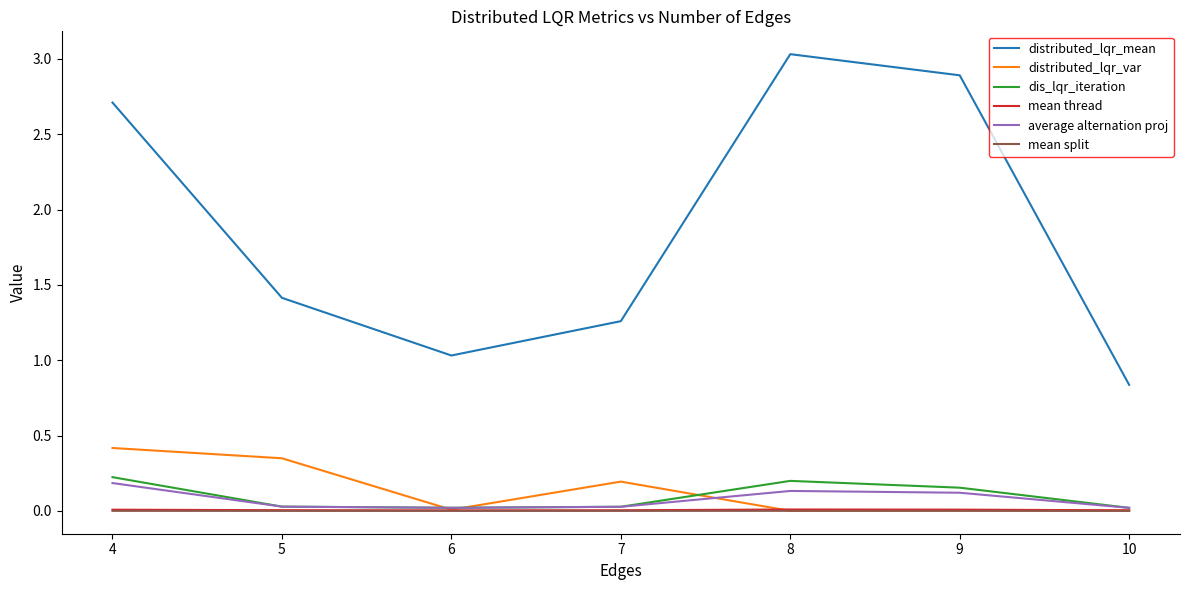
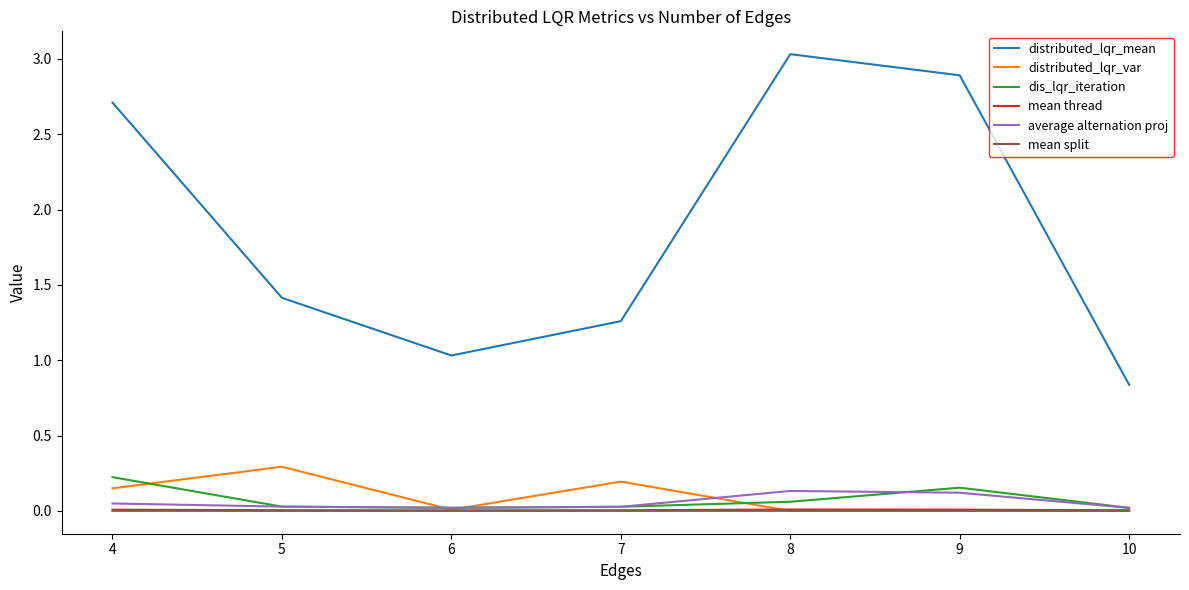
  {
    "distributed_lqr_mean": {
      "4": 2.71,
      "5": 1.41,
      "6": 1.03,
      "7": 1.26,
      "8": 3.03,
      "9": 2.89,
      "10": 0.84
    },
    "distributed_lqr_var": {
-     "4": 0.42,
-     "5": 0.35,
+     "4": 0.15,
+     "5": 0.29,
      "7": 0.19
    },
    "dis_lqr_iteration": {
      "4": 0.22,
-     "8": 0.20,
+     "8": 0.06,
      "9": 0.15
    },
    "average alternation proj": {
-     "4": 0.18,
+     "4": 0.05,
      "8": 0.13,
      "9": 0.12
    }
  }
